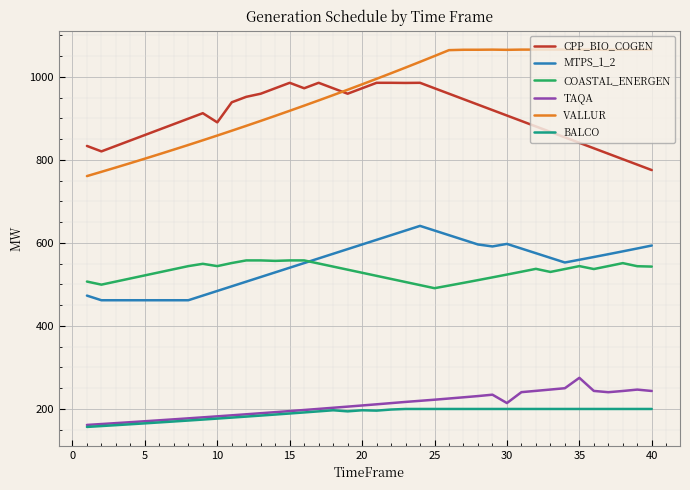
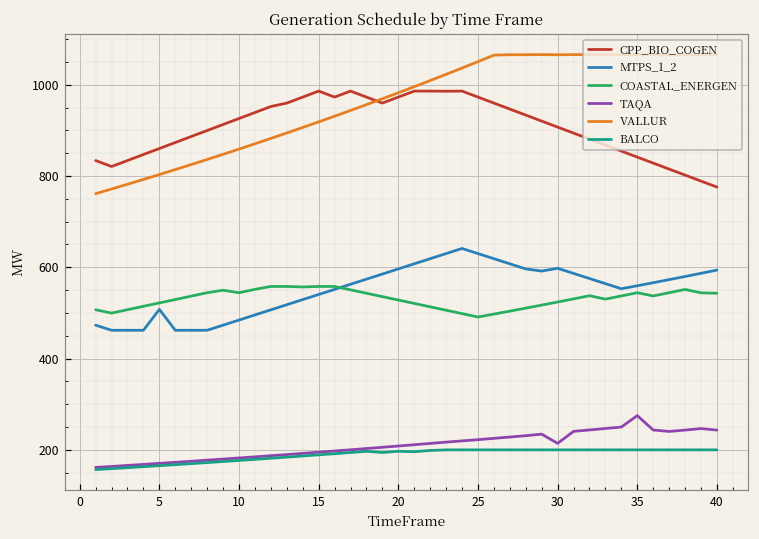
  {
    "CPP_BIO_COGEN": {
      "5": 860,
-     "10": 890,
+     "10": 930,
      "15": 990,
      "20": 970,
      "25": 970,
      "30": 910,
      "40": 780
    },
    "MTPS_1_2": {
-     "5": 460,
+     "5": 510,
      "10": 480,
      "15": 540,
      "20": 600,
      "25": 630,
      "30": 600,
      "35": 560,
      "40": 590
    },
    "TAQA": {
      "20": 210,
      "25": 220,
      "30": 210,
      "35": 280,
      "40": 240
    },
    "VALLUR": {
      "5": 800,
      "10": 860,
      "15": 920,
      "20": 980,
      "25": 1050,
      "30": 1070
    }
  }
